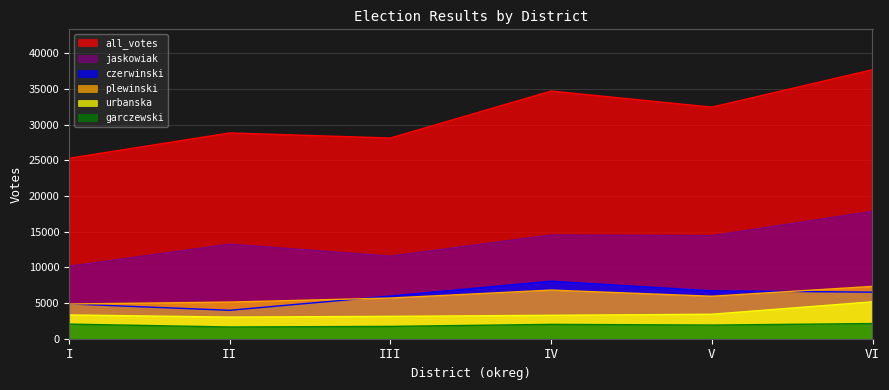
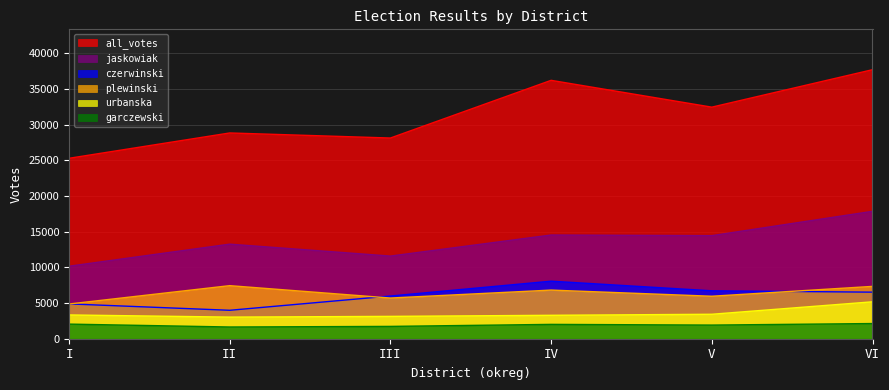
  {
    "all_votes": {
      "I": 25000,
      "II": 29000,
      "III": 28000,
-     "IV": 35000,
+     "IV": 36000,
      "V": 32000,
      "VI": 38000
    },
    "jaskowiak": {
      "I": 10000,
      "II": 13000,
      "III": 12000,
      "IV": 15000,
      "V": 14000,
      "VI": 18000
    },
    "czerwinski": {
      "II": 4000,
      "IV": 8000,
      "V": 7000,
      "VI": 7000
    },
    "plewinski": {
-     "II": 5000,
+     "II": 7000,
      "IV": 7000,
      "V": 6000,
      "VI": 7000
    },
    "urbanska": {
      "I": 3000,
      "II": 3000,
      "III": 3000,
      "IV": 3000,
      "V": 3000,
      "VI": 5000
    },
    "garczewski": {
      "I": 2000,
      "II": 2000,
      "III": 2000,
      "IV": 2000,
      "V": 2000,
      "VI": 2000
    }
  }
